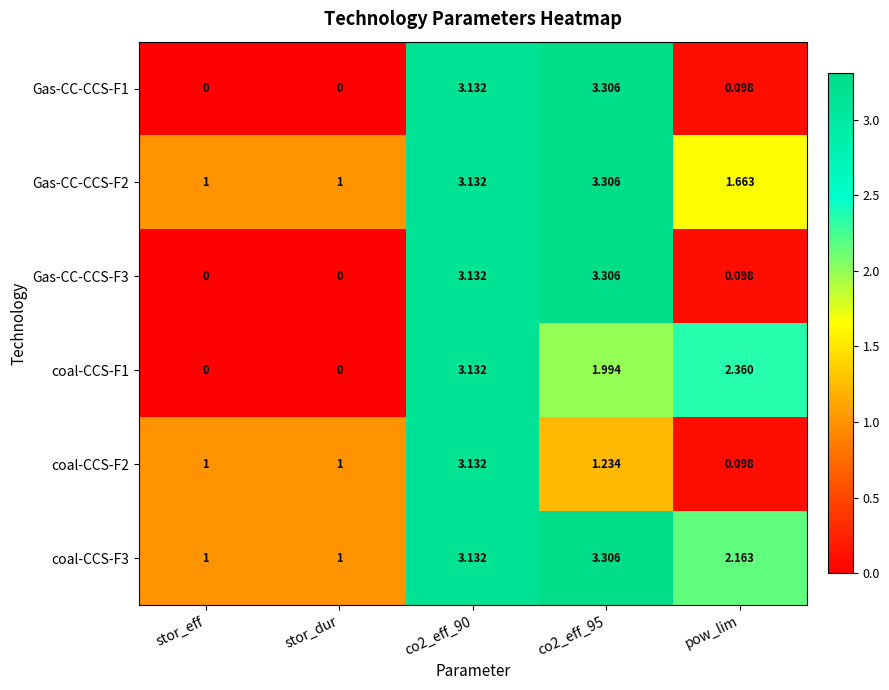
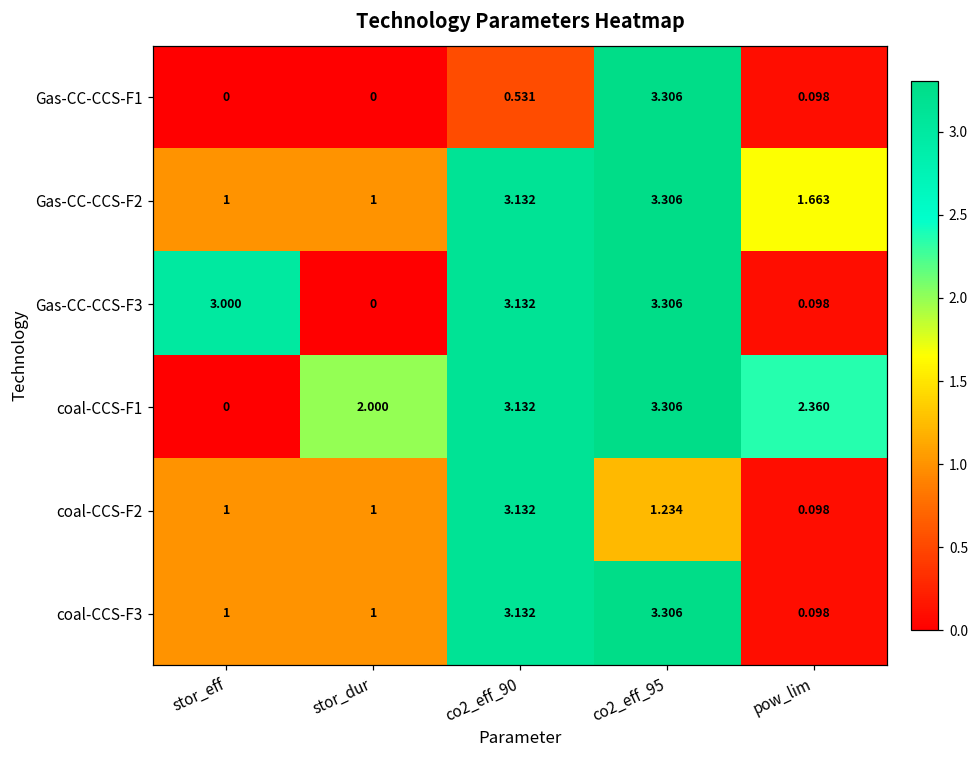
  {
    "Gas-CC-CCS-F1": {
      "stor_eff": 0,
      "stor_dur": 0,
-     "co2_eff_90": 3.132,
+     "co2_eff_90": 0.531,
      "co2_eff_95": 3.306,
      "pow_lim": 0.098
    },
    "Gas-CC-CCS-F2": {
      "stor_eff": 1,
      "stor_dur": 1,
      "co2_eff_90": 3.132,
      "co2_eff_95": 3.306,
      "pow_lim": 1.663
    },
    "Gas-CC-CCS-F3": {
-     "stor_eff": 0,
+     "stor_eff": 3.000,
      "stor_dur": 0,
      "co2_eff_90": 3.132,
      "co2_eff_95": 3.306,
      "pow_lim": 0.098
    },
    "coal-CCS-F1": {
      "stor_eff": 0,
-     "stor_dur": 0,
+     "stor_dur": 2.000,
      "co2_eff_90": 3.132,
-     "co2_eff_95": 1.994,
+     "co2_eff_95": 3.306,
      "pow_lim": 2.360
    },
    "coal-CCS-F2": {
      "stor_eff": 1,
      "stor_dur": 1,
      "co2_eff_90": 3.132,
      "co2_eff_95": 1.234,
      "pow_lim": 0.098
    },
    "coal-CCS-F3": {
      "stor_eff": 1,
      "stor_dur": 1,
      "co2_eff_90": 3.132,
      "co2_eff_95": 3.306,
-     "pow_lim": 2.163
+     "pow_lim": 0.098
    }
  }
